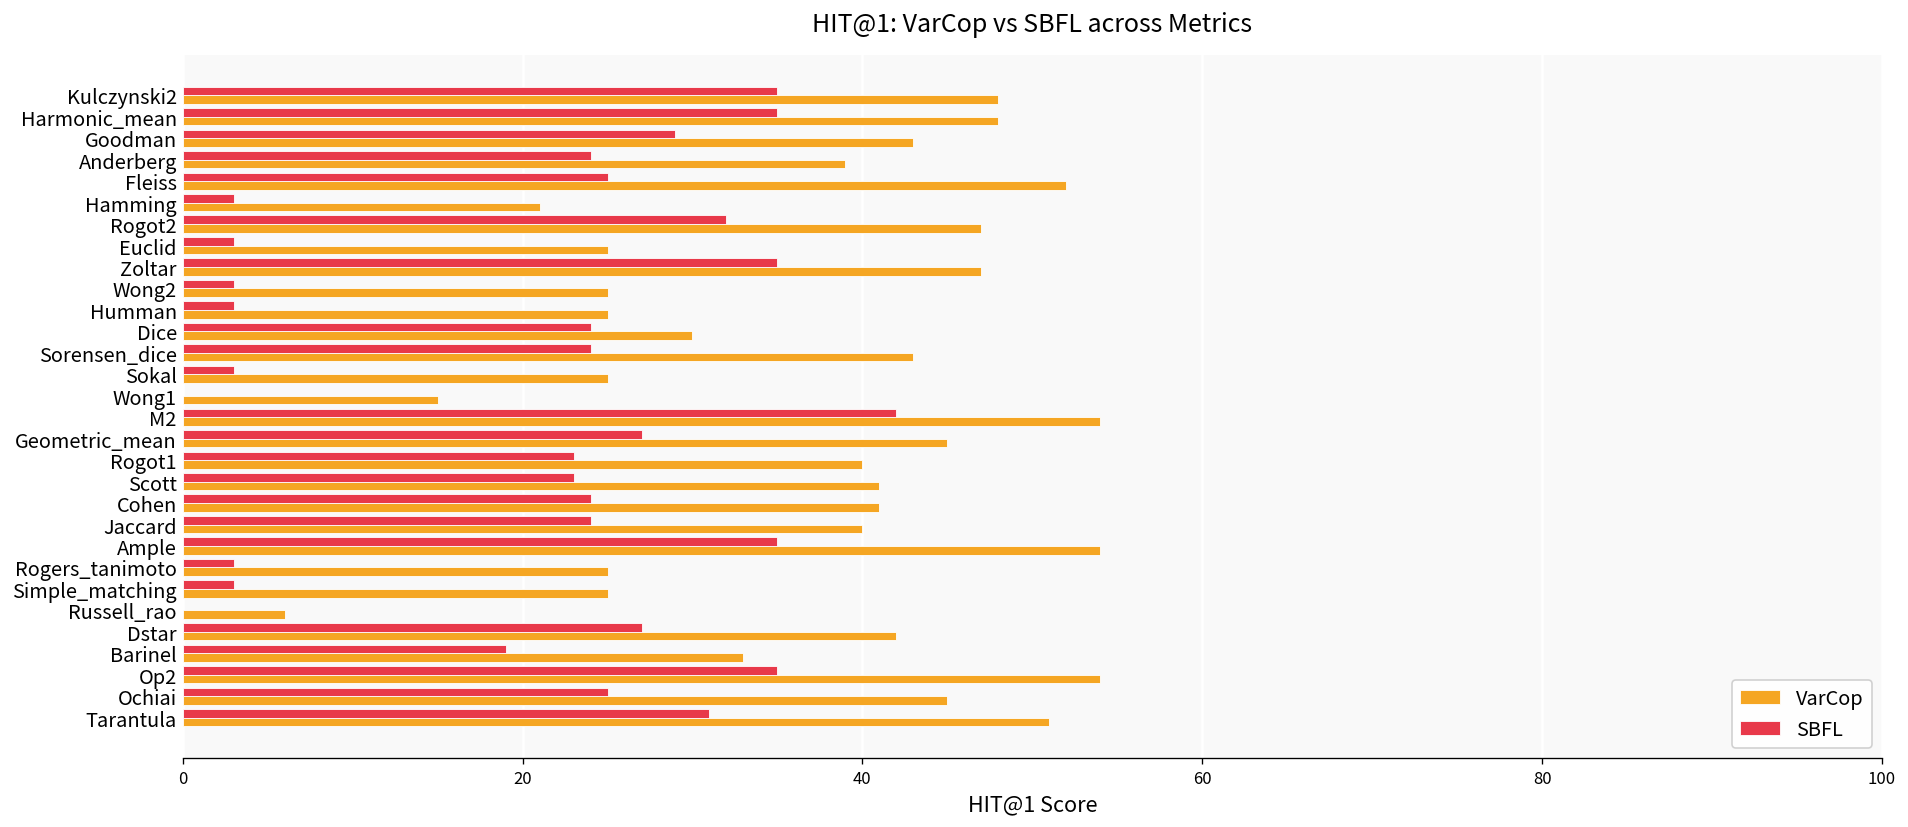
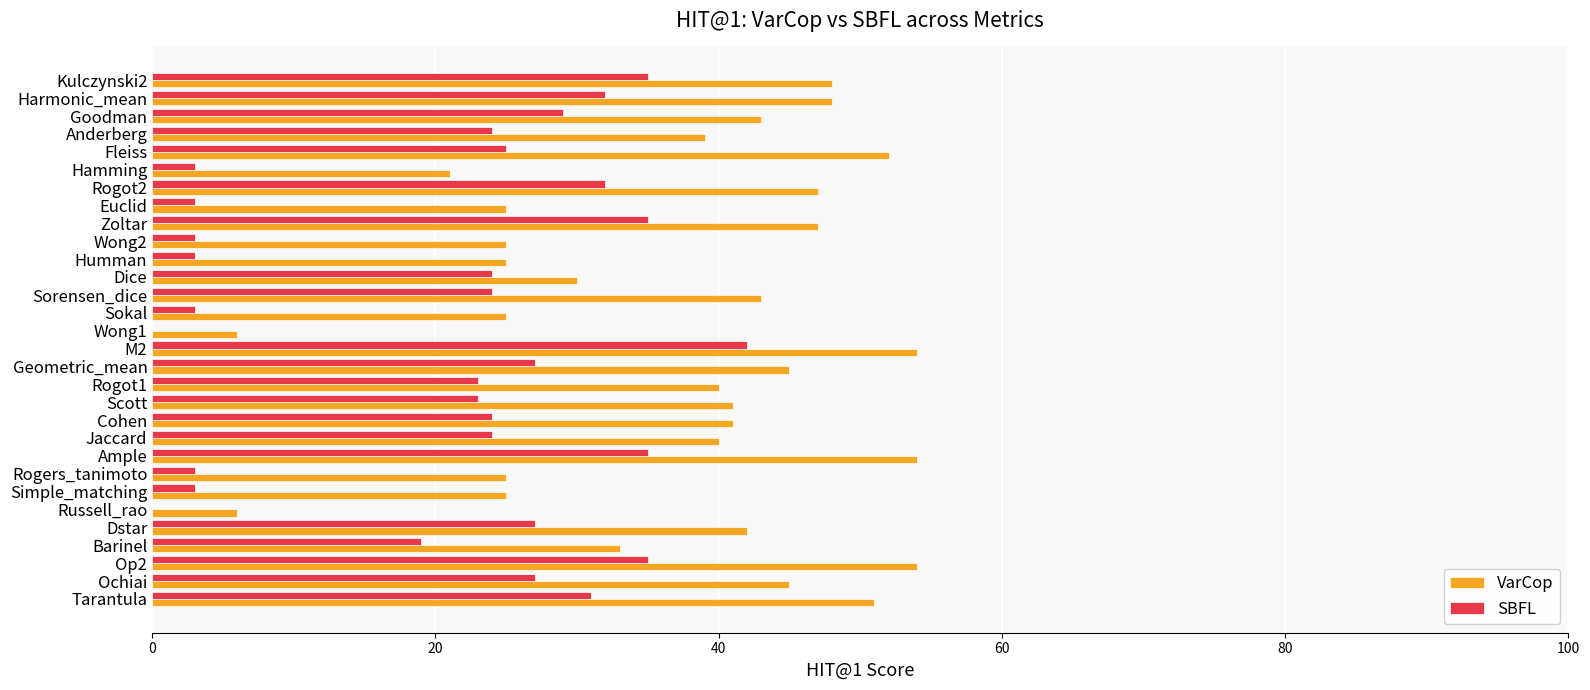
  {
    "VarCop": {
      "Kulczynski2": 48,
      "Harmonic_mean": 48,
      "Goodman": 43,
      "Anderberg": 39,
      "Fleiss": 52,
      "Hamming": 21,
      "Rogot2": 47,
      "Euclid": 25,
      "Zoltar": 47,
      "Wong2": 25,
      "Humman": 25,
      "Dice": 30,
      "Sorensen_dice": 43,
      "Sokal": 25,
-     "Wong1": 15,
+     "Wong1": 6,
      "M2": 54,
      "Geometric_mean": 45,
      "Rogot1": 40,
      "Scott": 41,
      "Cohen": 41,
      "Jaccard": 40,
      "Ample": 54,
      "Rogers_tanimoto": 25,
      "Simple_matching": 25,
      "Russell_rao": 6,
      "Dstar": 42,
      "Barinel": 33,
      "Op2": 54,
      "Ochiai": 45,
      "Tarantula": 51
    },
    "SBFL": {
      "Kulczynski2": 35,
-     "Harmonic_mean": 35,
+     "Harmonic_mean": 32,
      "Goodman": 29,
      "Anderberg": 24,
      "Fleiss": 25,
      "Hamming": 3,
      "Rogot2": 32,
      "Euclid": 3,
      "Zoltar": 35,
      "Wong2": 3,
      "Humman": 3,
      "Dice": 24,
      "Sorensen_dice": 24,
      "Sokal": 3,
      "Wong1": 0,
      "M2": 42,
      "Geometric_mean": 27,
      "Rogot1": 23,
      "Scott": 23,
      "Cohen": 24,
      "Jaccard": 24,
      "Ample": 35,
      "Rogers_tanimoto": 3,
      "Simple_matching": 3,
      "Russell_rao": 0,
      "Dstar": 27,
      "Barinel": 19,
      "Op2": 35,
-     "Ochiai": 25,
+     "Ochiai": 27,
      "Tarantula": 31
    }
  }
